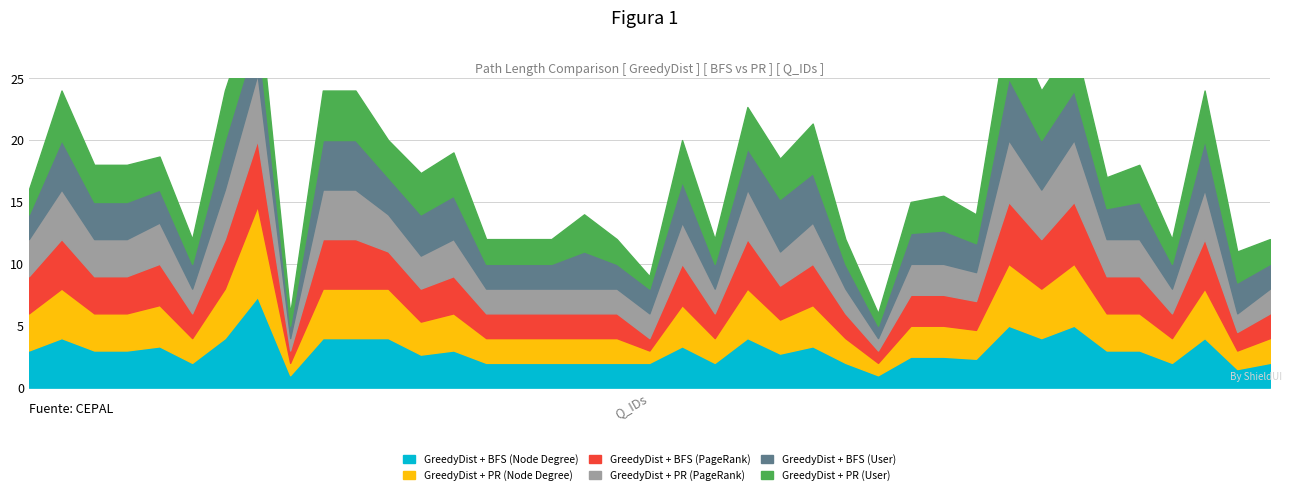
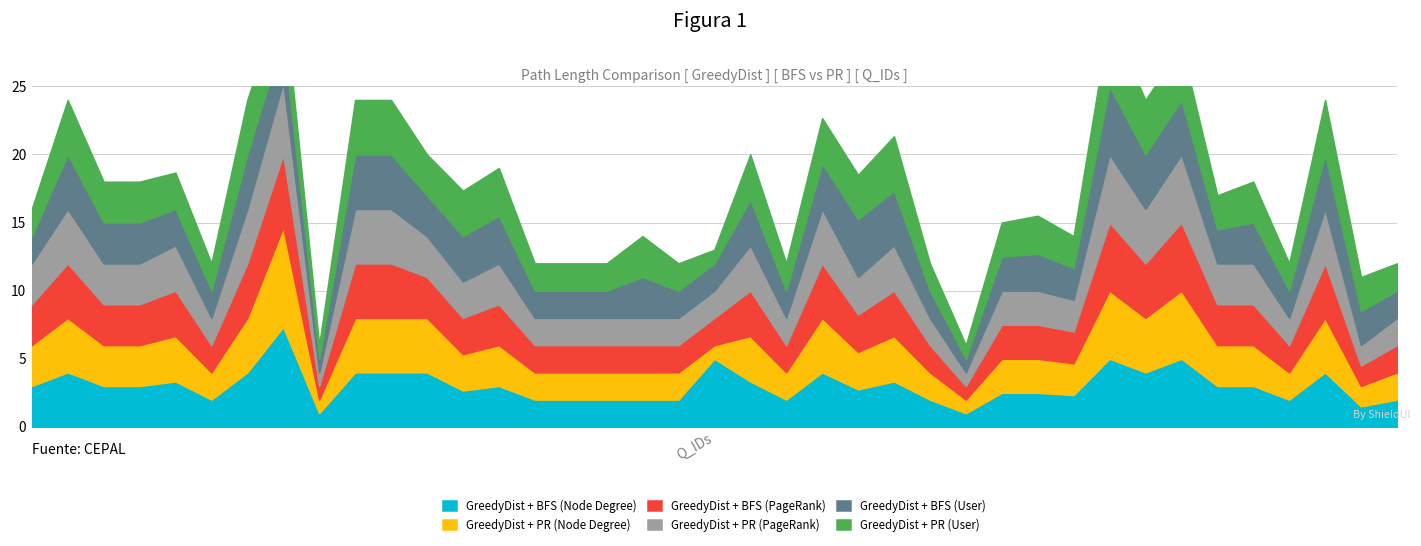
  {
    "GreedyDist + BFS (Node Degree)": {
-     "Q_IDs": 2
+     "Q_IDs": 5
    },
    "GreedyDist + BFS (PageRank)": {
-     "Q_IDs": 1
+     "Q_IDs": 2
    },
    "GreedyDist + PR (User)": {
      "Q_IDs": 1
    }
  }
